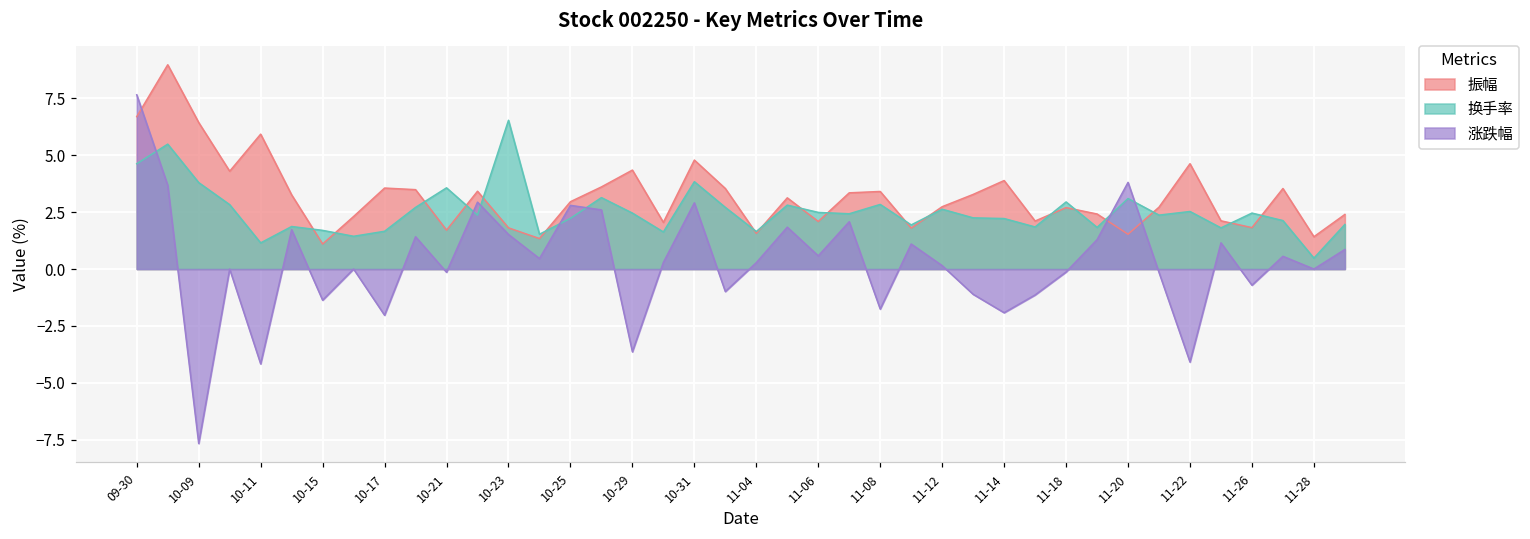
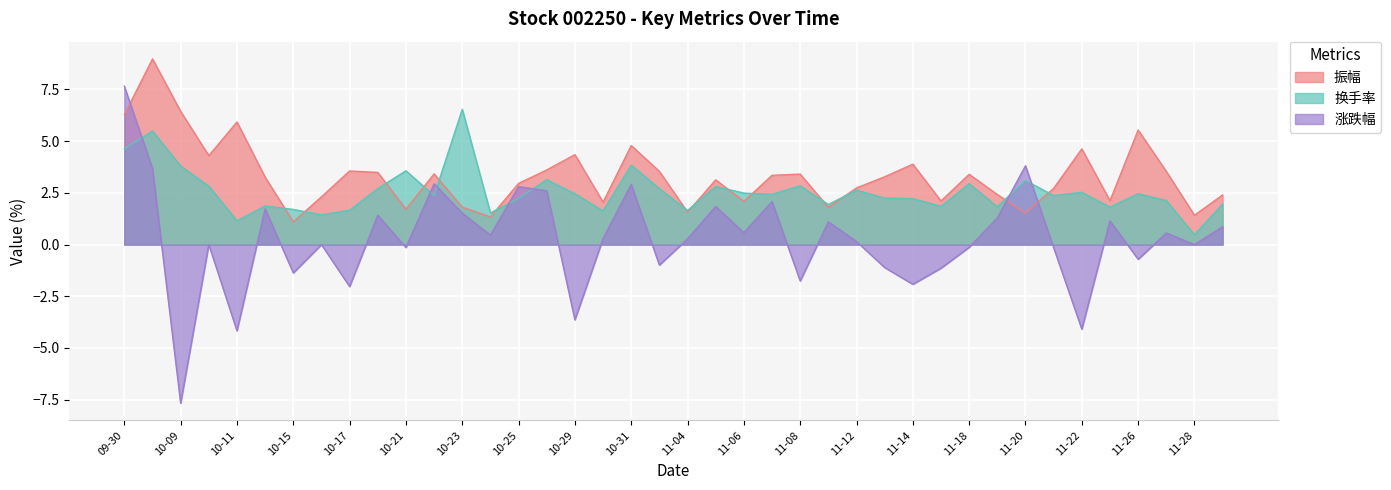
  {
    "振幅": {
-     "09-30": 6.7,
+     "09-30": 6.3,
      "10-09": 6.4,
      "10-11": 5.9,
      "10-15": 1.1,
      "10-17": 3.6,
      "10-21": 1.7,
      "10-23": 1.8,
      "10-25": 3.0,
      "10-29": 4.4,
      "10-31": 4.8,
      "11-06": 2.1,
      "11-08": 3.4,
      "11-14": 3.9,
-     "11-18": 2.7,
+     "11-18": 3.4,
      "11-20": 1.5,
      "11-22": 4.6,
-     "11-26": 1.8,
+     "11-26": 5.5,
      "11-28": 1.4
    },
    "换手率": {
      "09-30": 4.6,
      "10-09": 3.8,
      "10-11": 1.2,
      "10-15": 1.7,
      "10-17": 1.7,
      "10-21": 3.6,
      "10-23": 6.5,
      "10-25": 2.2,
      "10-29": 2.5,
      "10-31": 3.8,
      "11-06": 2.5,
      "11-08": 2.8,
      "11-14": 2.2,
      "11-18": 3.0,
      "11-20": 3.1,
      "11-22": 2.5,
      "11-26": 2.5,
      "11-28": 0.5
    }
  }
